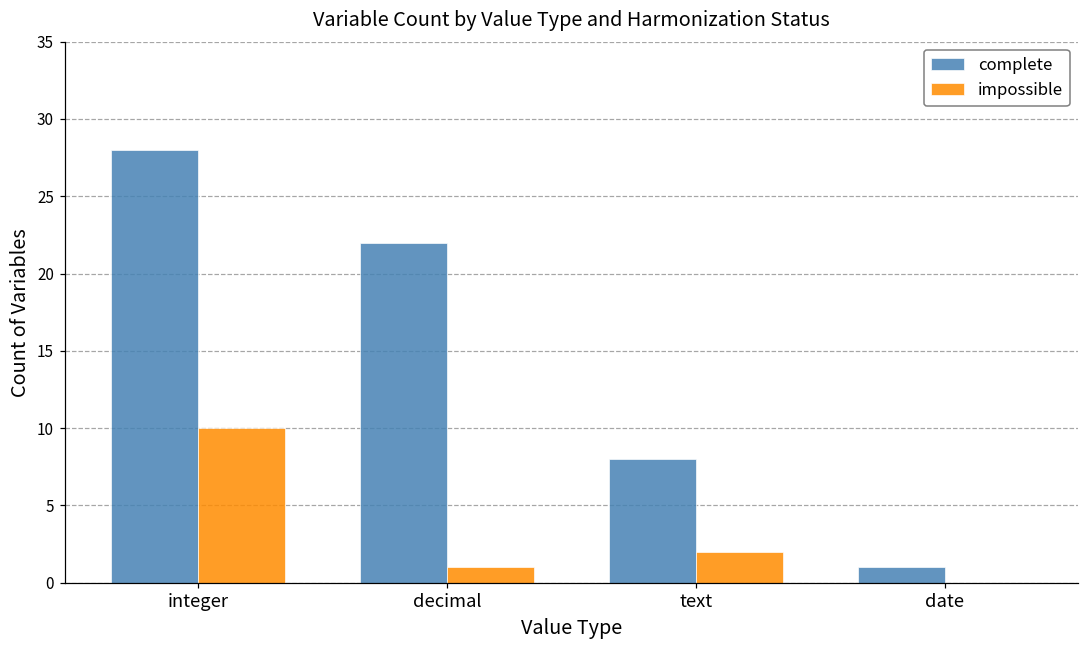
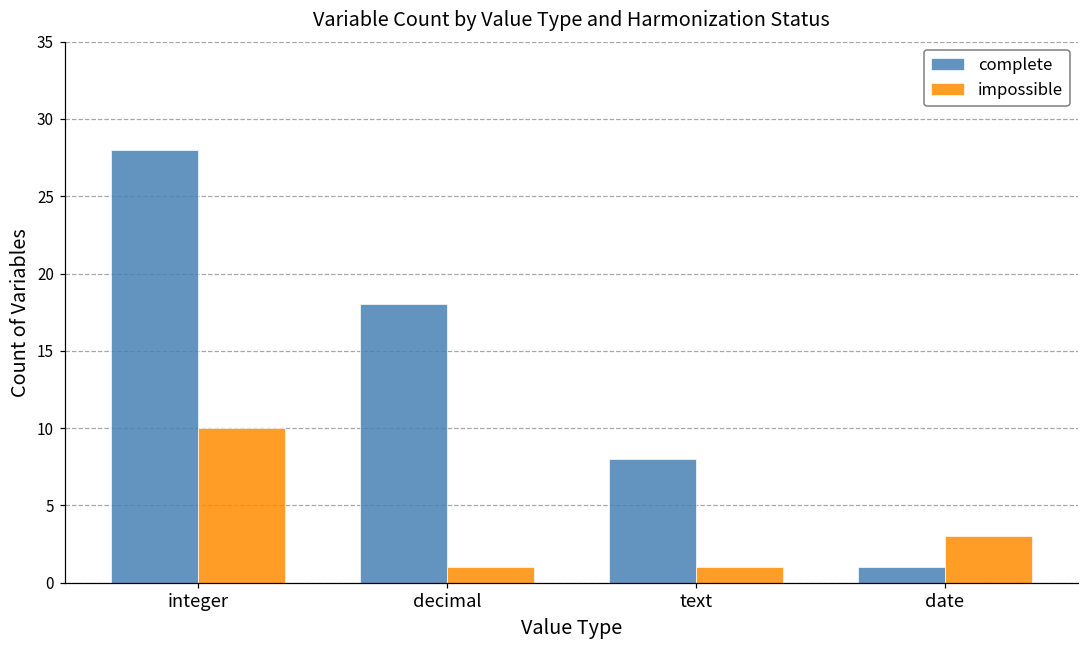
  {
    "complete": {
      "integer": 28,
-     "decimal": 22,
+     "decimal": 18,
      "text": 8,
      "date": 1
    },
    "impossible": {
      "integer": 10,
      "decimal": 1,
-     "text": 2,
-     "date": 0
+     "text": 1,
+     "date": 3
    }
  }
